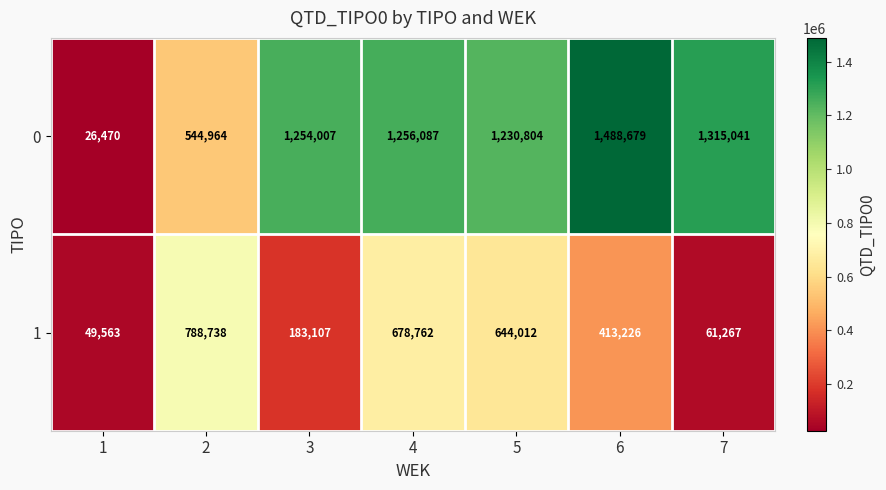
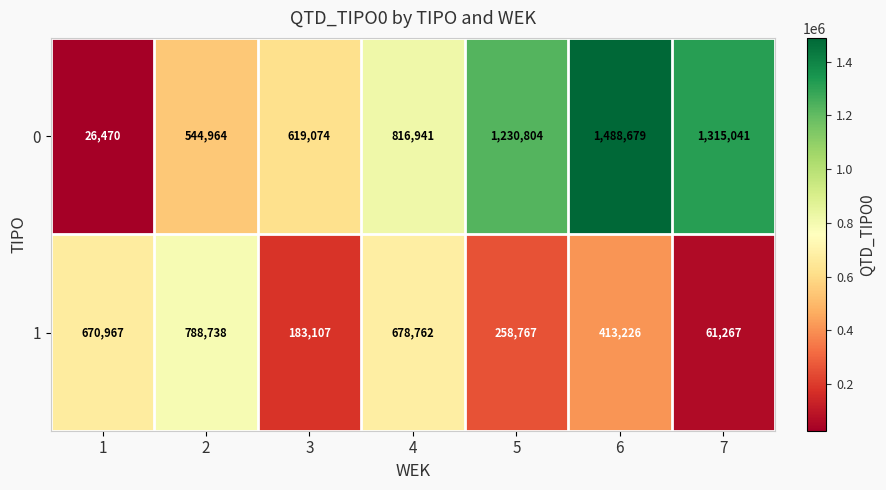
  {
    "0": {
      "1": "26,470",
      "2": "544,964",
-     "3": "1,254,007",
-     "4": "1,256,087",
+     "3": "619,074",
+     "4": "816,941",
      "5": "1,230,804",
      "6": "1,488,679",
      "7": "1,315,041"
    },
    "1": {
-     "1": "49,563",
+     "1": "670,967",
      "2": "788,738",
      "3": "183,107",
      "4": "678,762",
-     "5": "644,012",
+     "5": "258,767",
      "6": "413,226",
      "7": "61,267"
    }
  }
